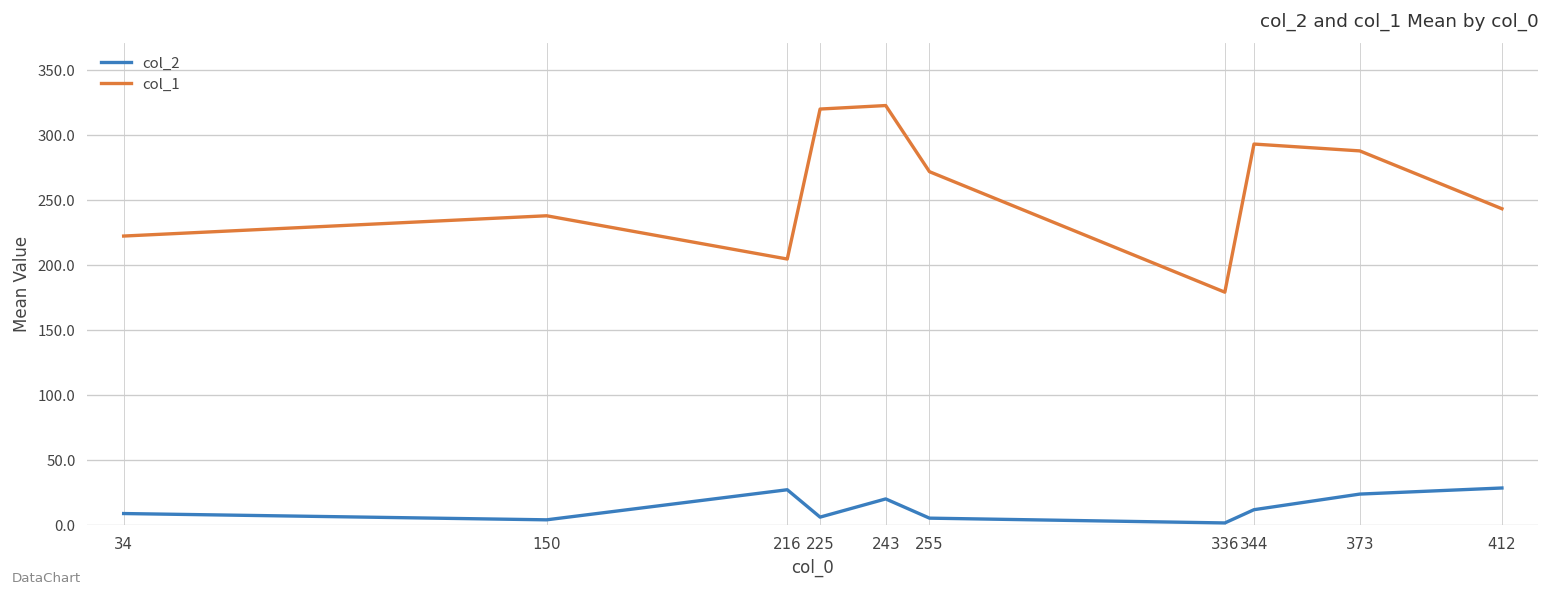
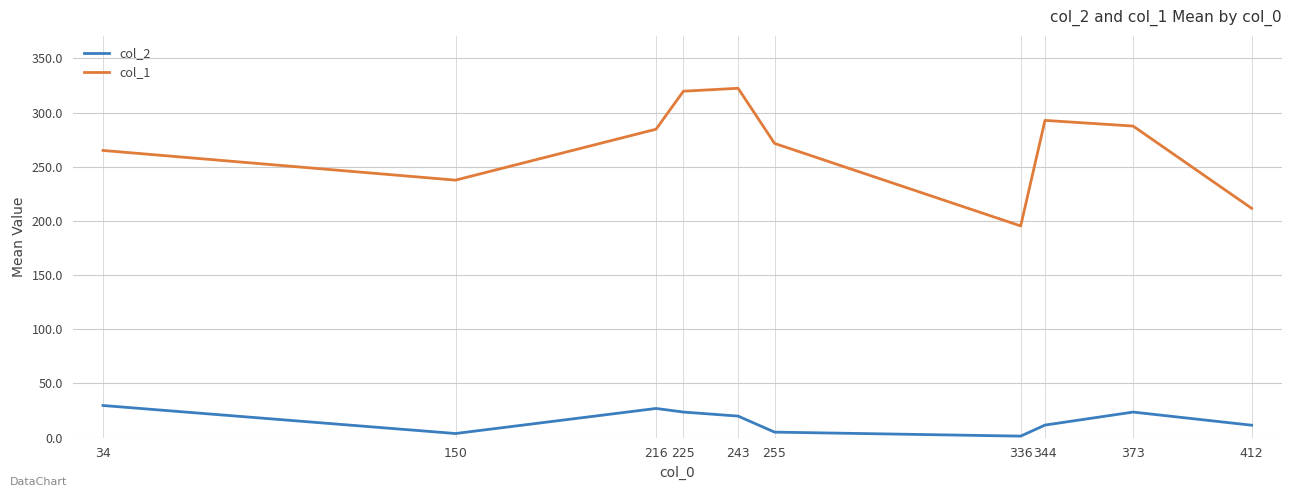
  {
    "col_2": {
-     "34": 9,
+     "34": 30,
      "150": 4,
      "216": 27,
-     "225": 6,
+     "225": 24,
      "243": 20,
      "255": 5,
      "336": 1,
      "344": 12,
      "373": 24,
-     "412": 28
+     "412": 11
    },
    "col_1": {
-     "34": 222,
+     "34": 265,
      "150": 238,
-     "216": 204,
+     "216": 285,
      "225": 320,
      "243": 322,
      "255": 272,
-     "336": 179,
+     "336": 195,
      "344": 293,
      "373": 288,
-     "412": 243
+     "412": 212
    }
  }
